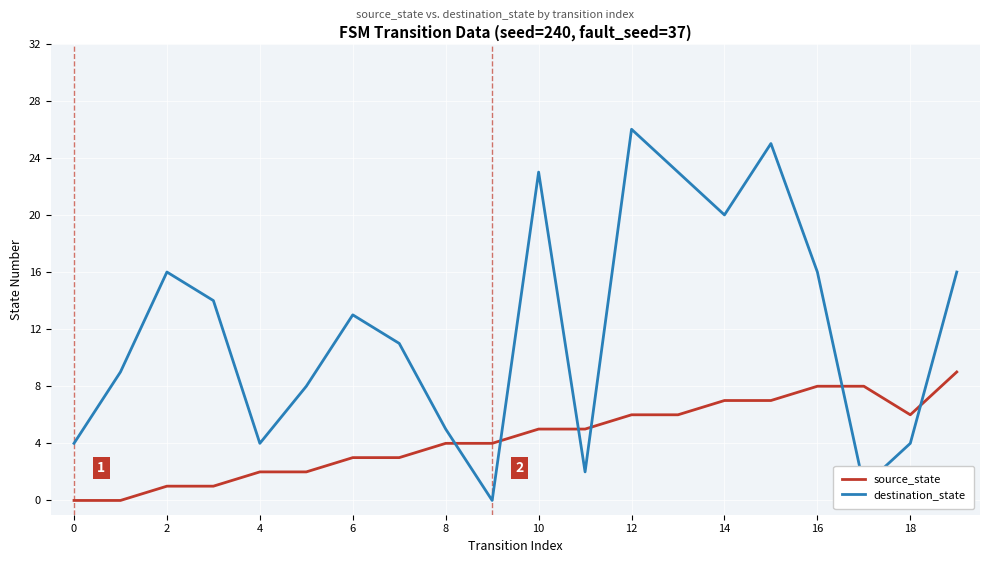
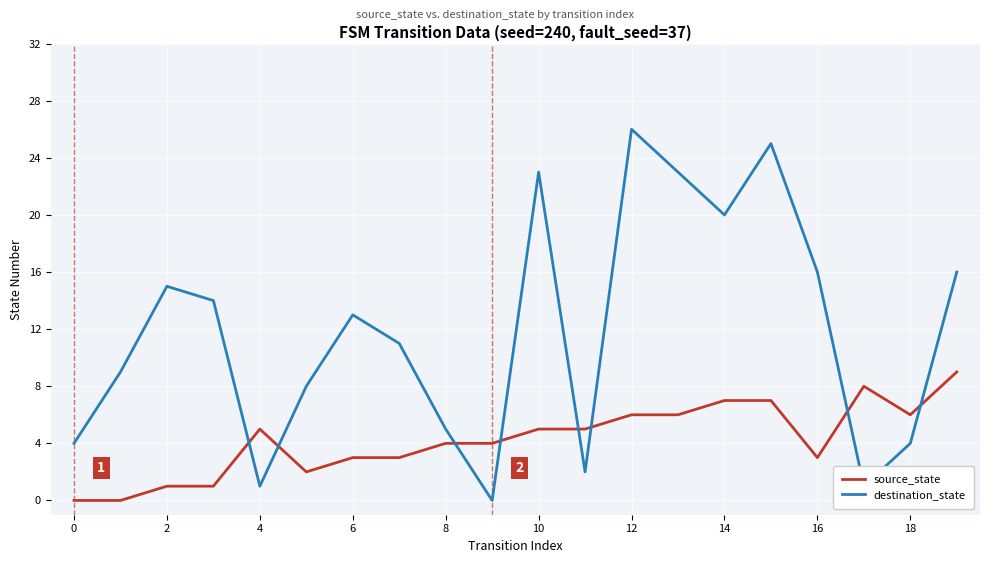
  {
    "source_state": {
      "0": 0,
      "2": 1,
-     "4": 2,
+     "4": 5,
      "6": 3,
      "8": 4,
      "10": 5,
      "12": 6,
      "14": 7,
-     "16": 8,
+     "16": 3,
      "18": 6
    },
    "destination_state": {
      "0": 4,
-     "2": 16,
-     "4": 4,
+     "2": 15,
+     "4": 1,
      "6": 13,
      "8": 5,
      "10": 23,
      "12": 26,
      "14": 20,
      "16": 16,
      "18": 4
    }
  }
